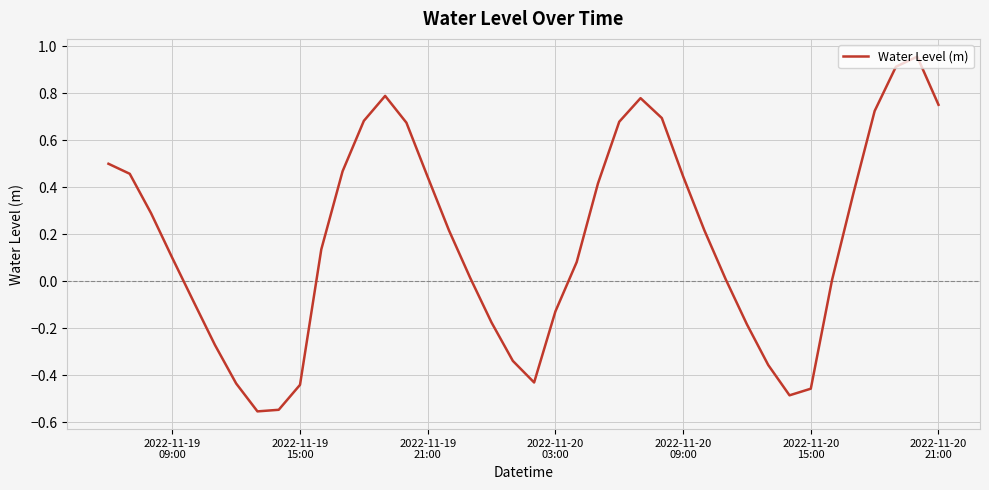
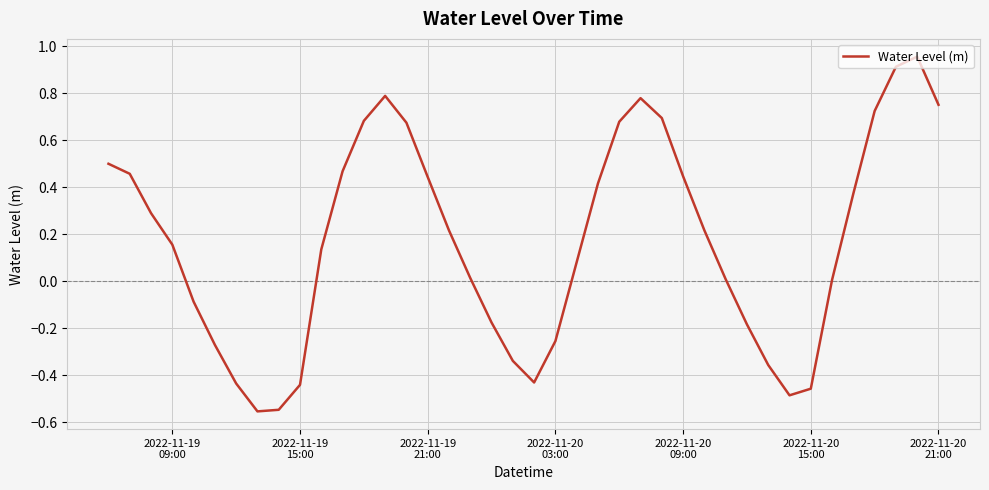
  {
-   "2022-11-19 09:00": 0.10,
+   "2022-11-19 09:00": 0.16,
    "2022-11-19 15:00": -0.44,
    "2022-11-19 21:00": 0.44,
-   "2022-11-20 03:00": -0.13,
+   "2022-11-20 03:00": -0.25,
    "2022-11-20 09:00": 0.45,
    "2022-11-20 15:00": -0.46,
    "2022-11-20 21:00": 0.75
  }
